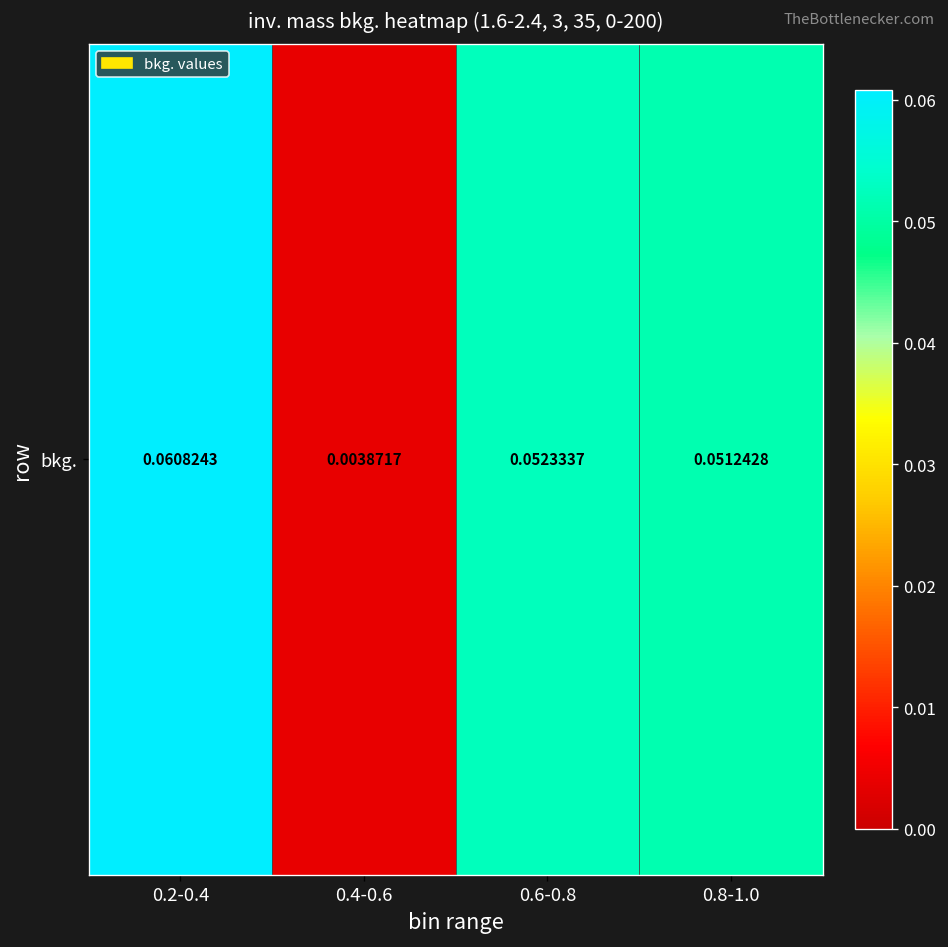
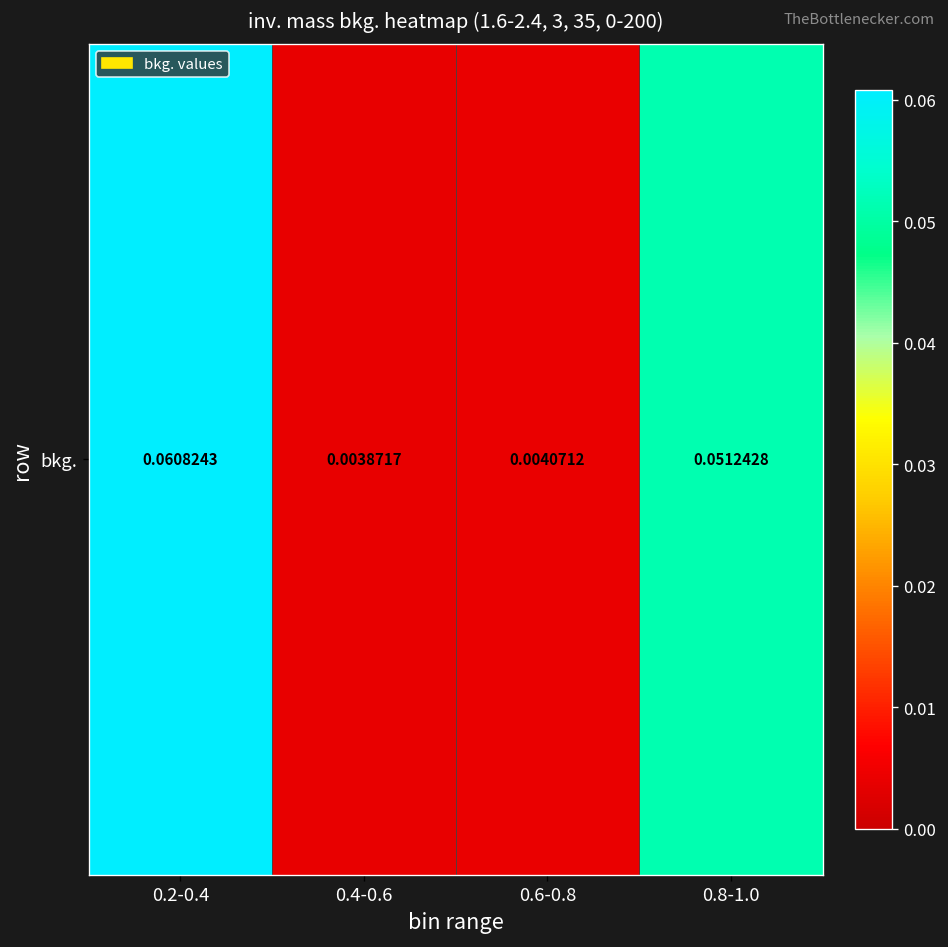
  {
    "bkg.": {
      "0.2-0.4": 0.0608243,
      "0.4-0.6": 0.0038717,
-     "0.6-0.8": 0.0523337,
+     "0.6-0.8": 0.0040712,
      "0.8-1.0": 0.0512428
    }
  }
